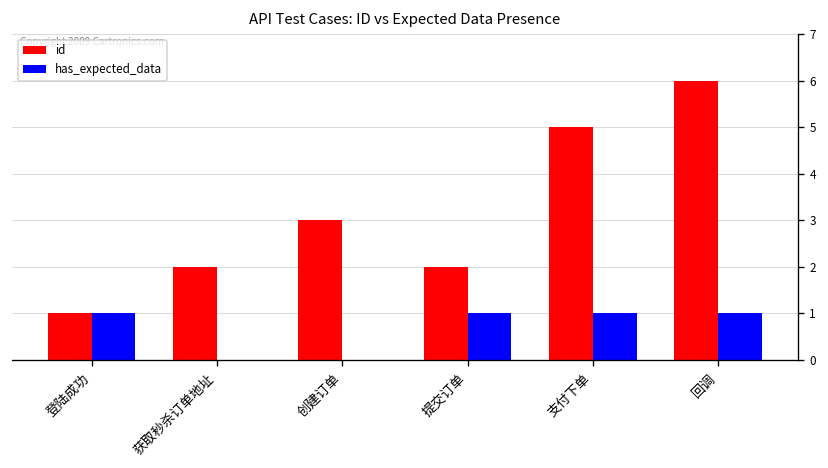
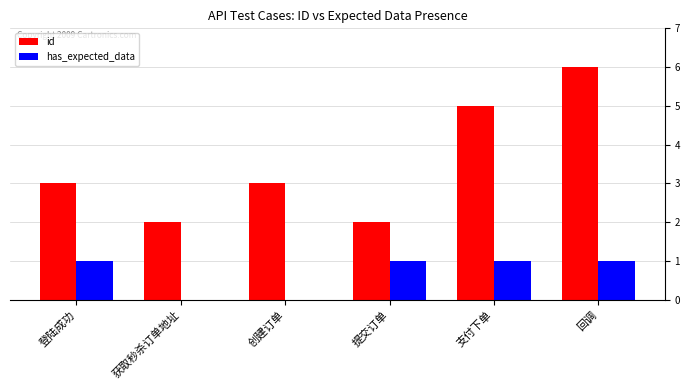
  {
    "id": {
-     "登陆成功": 1,
+     "登陆成功": 3,
      "获取秒杀订单地址": 2,
      "创建订单": 3,
      "提交订单": 2,
      "支付下单": 5,
      "回调": 6
    },
    "has_expected_data": {
      "登陆成功": 1,
      "获取秒杀订单地址": 0,
      "创建订单": 0,
      "提交订单": 1,
      "支付下单": 1,
      "回调": 1
    }
  }
